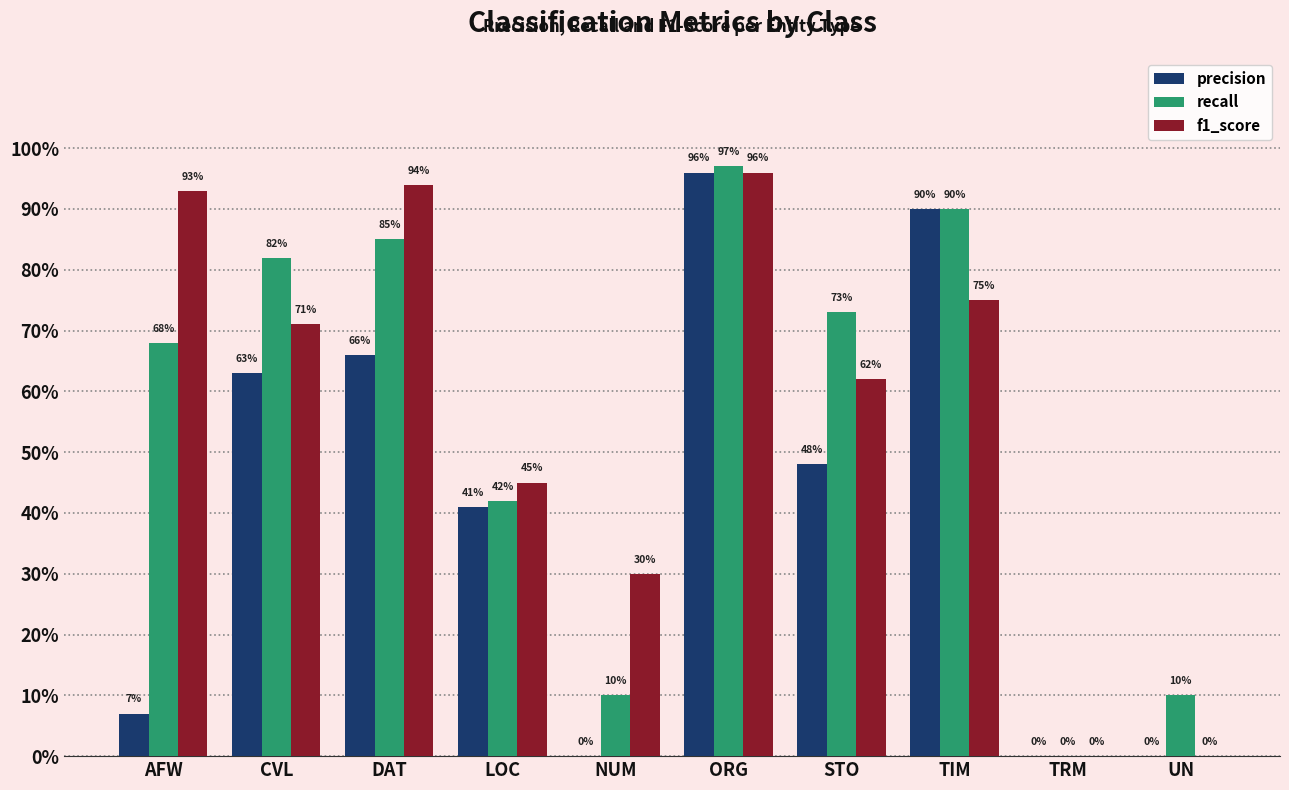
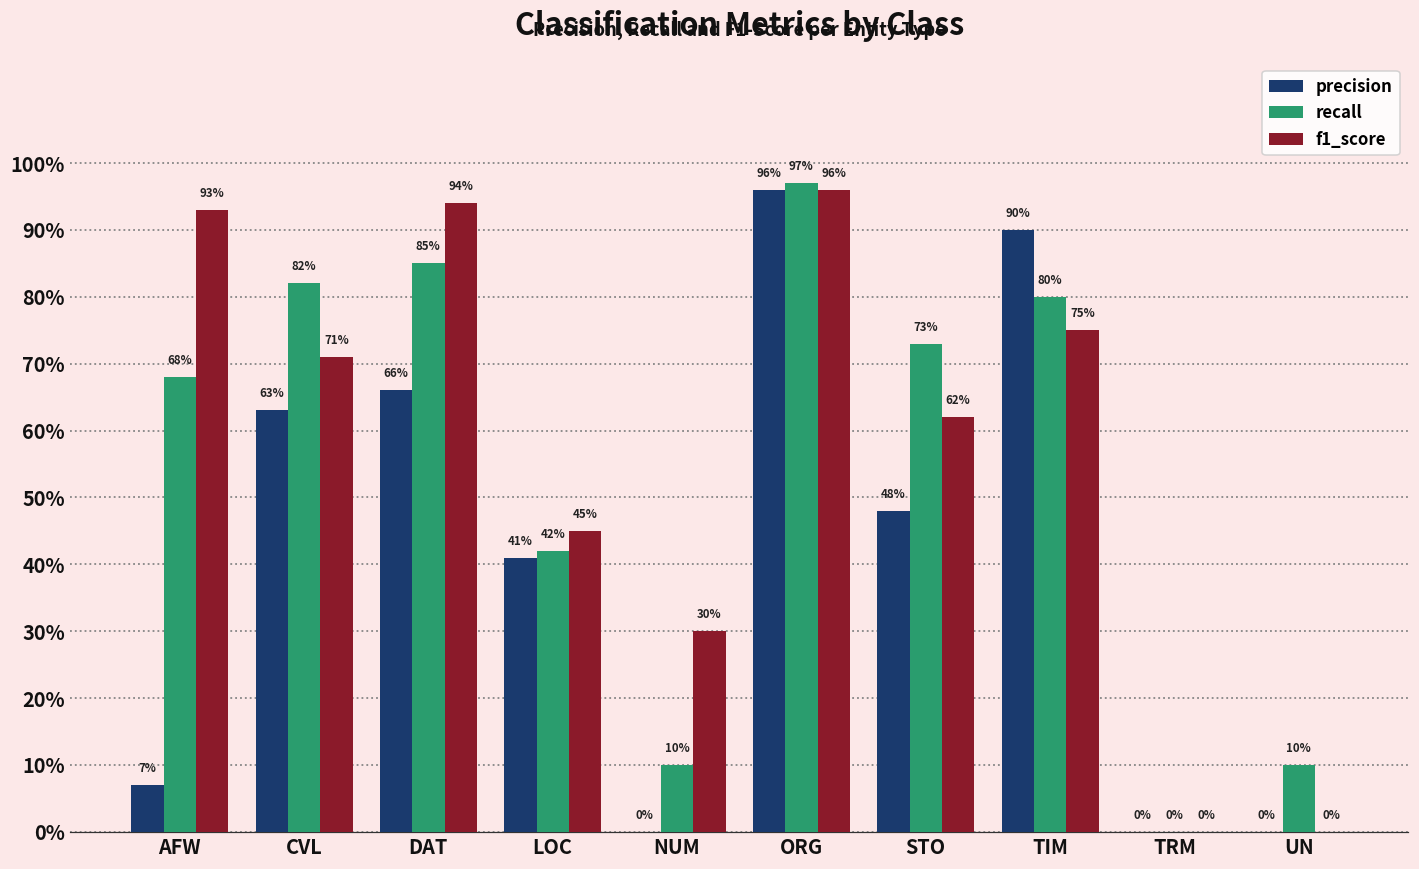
  {
    "precision": {
      "AFW": "7%",
      "CVL": "63%",
      "DAT": "66%",
      "LOC": "41%",
      "NUM": "0%",
      "ORG": "96%",
      "STO": "48%",
      "TIM": "90%",
      "TRM": "0%",
      "UN": "0%"
    },
    "recall": {
      "AFW": "68%",
      "CVL": "82%",
      "DAT": "85%",
      "LOC": "42%",
      "NUM": "10%",
      "ORG": "97%",
      "STO": "73%",
-     "TIM": "90%",
+     "TIM": "80%",
      "TRM": "0%",
      "UN": "10%"
    },
    "f1_score": {
      "AFW": "93%",
      "CVL": "71%",
      "DAT": "94%",
      "LOC": "45%",
      "NUM": "30%",
      "ORG": "96%",
      "STO": "62%",
      "TIM": "75%",
      "TRM": "0%",
      "UN": "0%"
    }
  }
